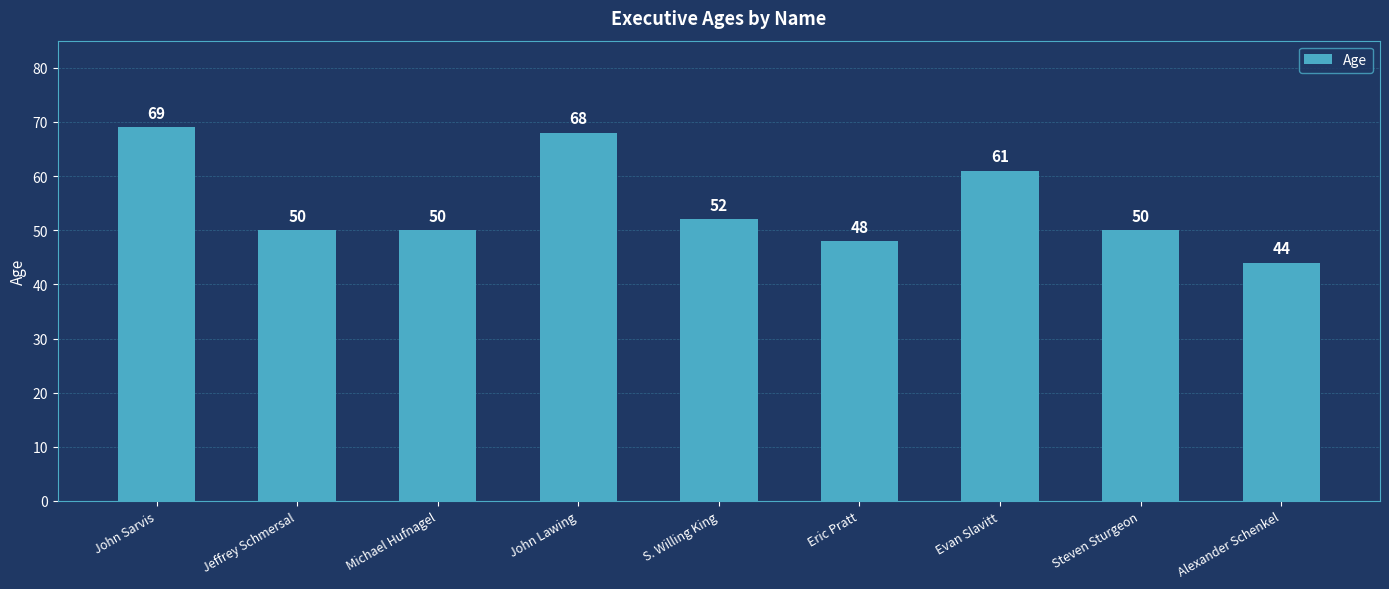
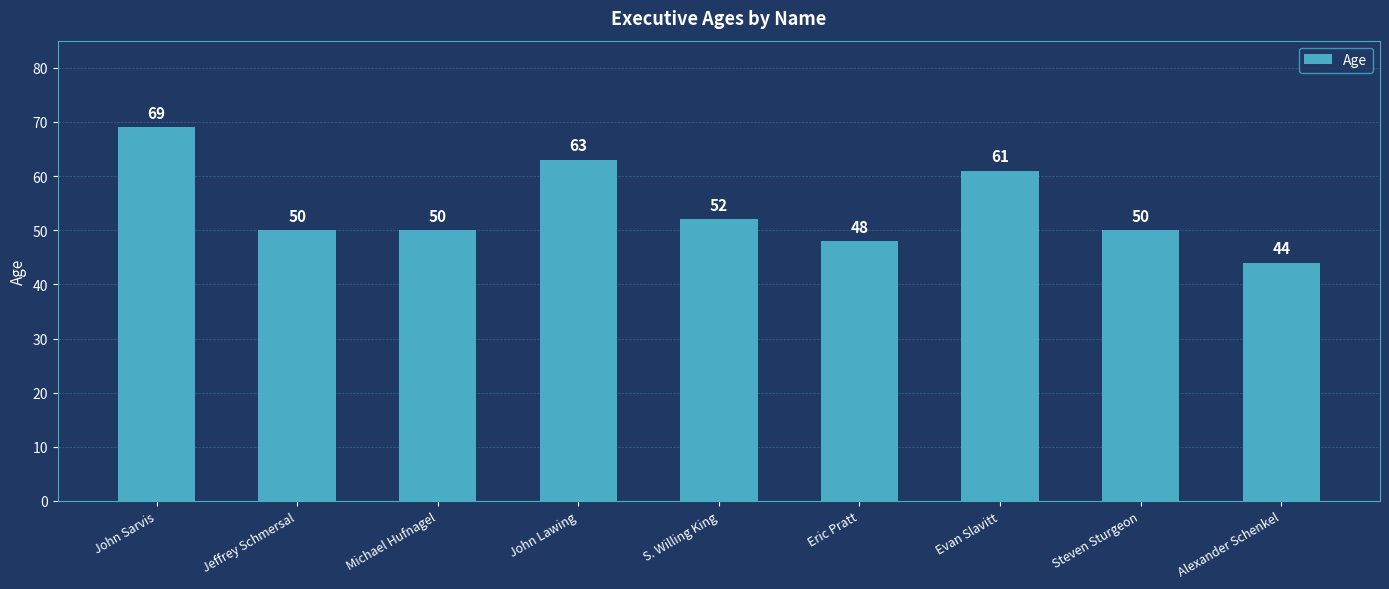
  {
    "John Sarvis": 69,
    "Jeffrey Schmersal": 50,
    "Michael Hufnagel": 50,
-   "John Lawing": 68,
+   "John Lawing": 63,
    "S. Willing King": 52,
    "Eric Pratt": 48,
    "Evan Slavitt": 61,
    "Steven Sturgeon": 50,
    "Alexander Schenkel": 44
  }
